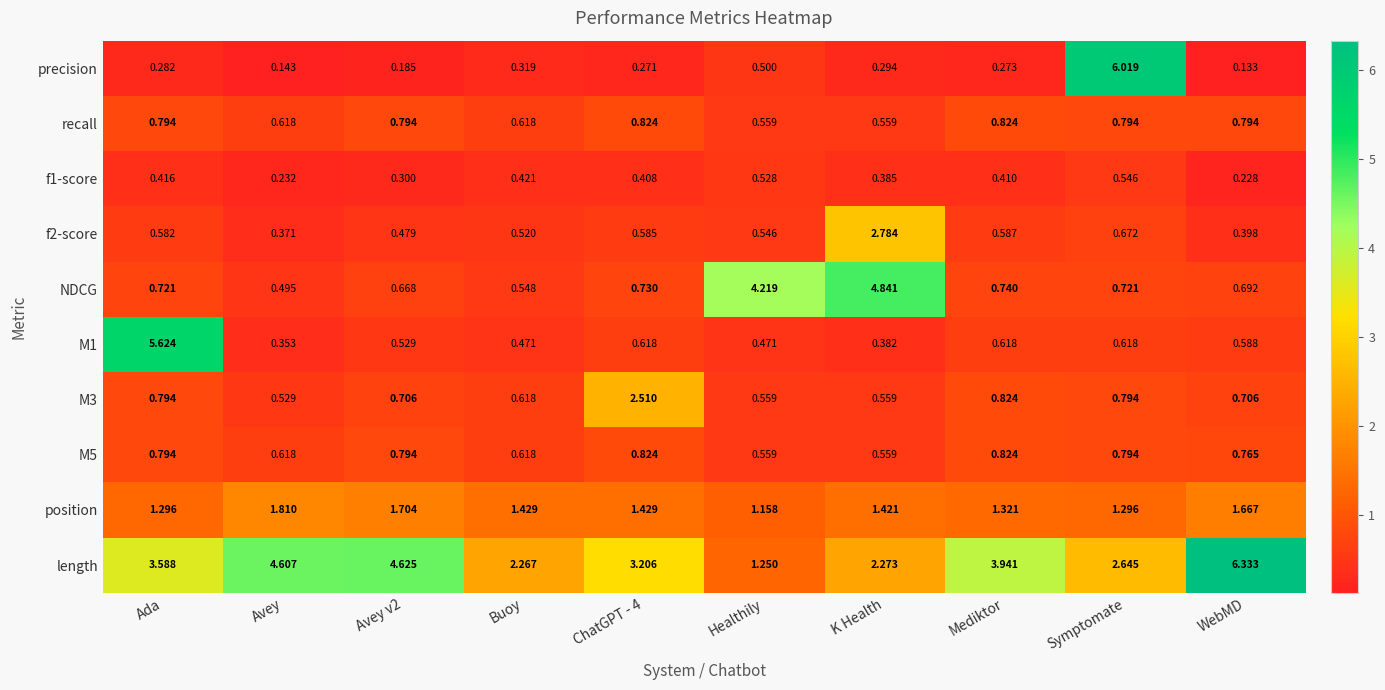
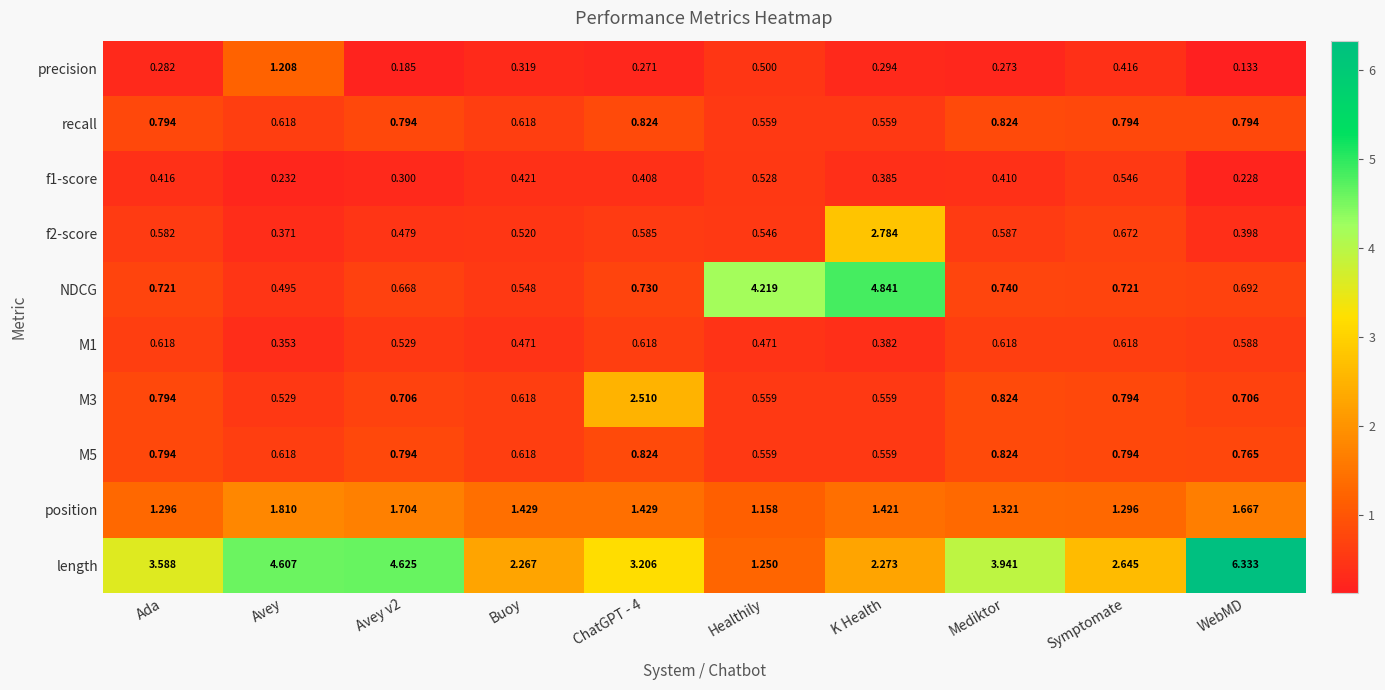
  {
    "precision": {
      "Ada": 0.282,
-     "Avey": 0.143,
+     "Avey": 1.208,
      "Avey v2": 0.185,
      "Buoy": 0.319,
      "ChatGPT - 4": 0.271,
      "Healthily": 0.500,
      "K Health": 0.294,
      "Mediktor": 0.273,
-     "Symptomate": 6.019,
+     "Symptomate": 0.416,
      "WebMD": 0.133
    },
    "recall": {
      "Ada": 0.794,
      "Avey": 0.618,
      "Avey v2": 0.794,
      "Buoy": 0.618,
      "ChatGPT - 4": 0.824,
      "Healthily": 0.559,
      "K Health": 0.559,
      "Mediktor": 0.824,
      "Symptomate": 0.794,
      "WebMD": 0.794
    },
    "f1-score": {
      "Ada": 0.416,
      "Avey": 0.232,
      "Avey v2": 0.300,
      "Buoy": 0.421,
      "ChatGPT - 4": 0.408,
      "Healthily": 0.528,
      "K Health": 0.385,
      "Mediktor": 0.410,
      "Symptomate": 0.546,
      "WebMD": 0.228
    },
    "f2-score": {
      "Ada": 0.582,
      "Avey": 0.371,
      "Avey v2": 0.479,
      "Buoy": 0.520,
      "ChatGPT - 4": 0.585,
      "Healthily": 0.546,
      "K Health": 2.784,
      "Mediktor": 0.587,
      "Symptomate": 0.672,
      "WebMD": 0.398
    },
    "NDCG": {
      "Ada": 0.721,
      "Avey": 0.495,
      "Avey v2": 0.668,
      "Buoy": 0.548,
      "ChatGPT - 4": 0.730,
      "Healthily": 4.219,
      "K Health": 4.841,
      "Mediktor": 0.740,
      "Symptomate": 0.721,
      "WebMD": 0.692
    },
    "M1": {
-     "Ada": 5.624,
+     "Ada": 0.618,
      "Avey": 0.353,
      "Avey v2": 0.529,
      "Buoy": 0.471,
      "ChatGPT - 4": 0.618,
      "Healthily": 0.471,
      "K Health": 0.382,
      "Mediktor": 0.618,
      "Symptomate": 0.618,
      "WebMD": 0.588
    },
    "M3": {
      "Ada": 0.794,
      "Avey": 0.529,
      "Avey v2": 0.706,
      "Buoy": 0.618,
      "ChatGPT - 4": 2.510,
      "Healthily": 0.559,
      "K Health": 0.559,
      "Mediktor": 0.824,
      "Symptomate": 0.794,
      "WebMD": 0.706
    },
    "M5": {
      "Ada": 0.794,
      "Avey": 0.618,
      "Avey v2": 0.794,
      "Buoy": 0.618,
      "ChatGPT - 4": 0.824,
      "Healthily": 0.559,
      "K Health": 0.559,
      "Mediktor": 0.824,
      "Symptomate": 0.794,
      "WebMD": 0.765
    },
    "position": {
      "Ada": 1.296,
      "Avey": 1.810,
      "Avey v2": 1.704,
      "Buoy": 1.429,
      "ChatGPT - 4": 1.429,
      "Healthily": 1.158,
      "K Health": 1.421,
      "Mediktor": 1.321,
      "Symptomate": 1.296,
      "WebMD": 1.667
    },
    "length": {
      "Ada": 3.588,
      "Avey": 4.607,
      "Avey v2": 4.625,
      "Buoy": 2.267,
      "ChatGPT - 4": 3.206,
      "Healthily": 1.250,
      "K Health": 2.273,
      "Mediktor": 3.941,
      "Symptomate": 2.645,
      "WebMD": 6.333
    }
  }
